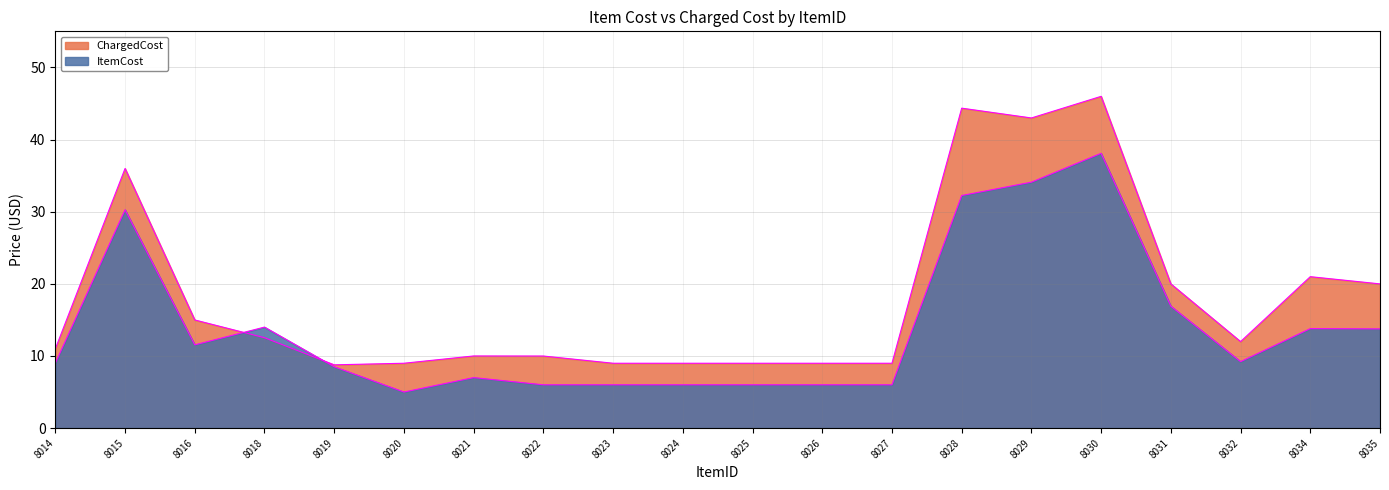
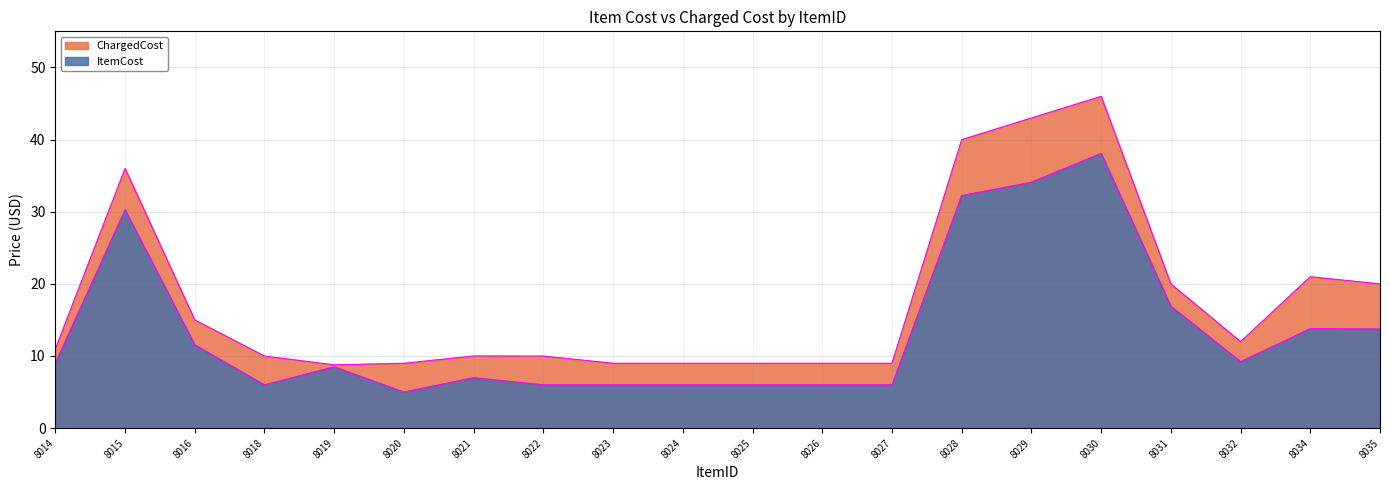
  {
    "ChargedCost": {
      "8014": 11,
      "8015": 36,
      "8016": 15,
-     "8018": 13,
+     "8018": 10,
      "8020": 9,
      "8021": 10,
      "8022": 10,
      "8023": 9,
      "8024": 9,
      "8025": 9,
      "8026": 9,
      "8027": 9,
-     "8028": 44,
+     "8028": 40,
      "8029": 43,
      "8030": 46,
      "8031": 20,
      "8032": 12,
      "8034": 21,
      "8035": 20
    },
    "ItemCost": {
      "8014": 9,
      "8015": 30,
      "8016": 12,
-     "8018": 14,
+     "8018": 6,
      "8020": 5,
      "8021": 7,
      "8022": 6,
      "8023": 6,
      "8024": 6,
      "8025": 6,
      "8026": 6,
      "8027": 6,
      "8028": 32,
      "8029": 34,
      "8030": 38,
      "8031": 17,
      "8032": 9,
      "8034": 14,
      "8035": 14
    }
  }
